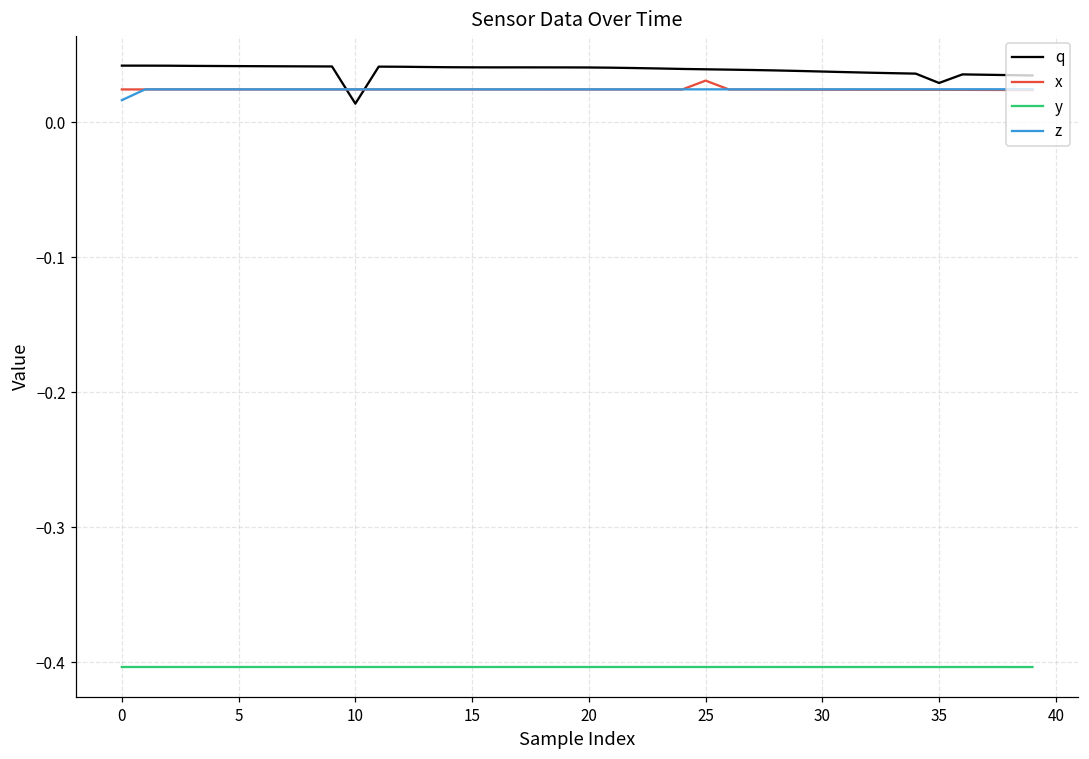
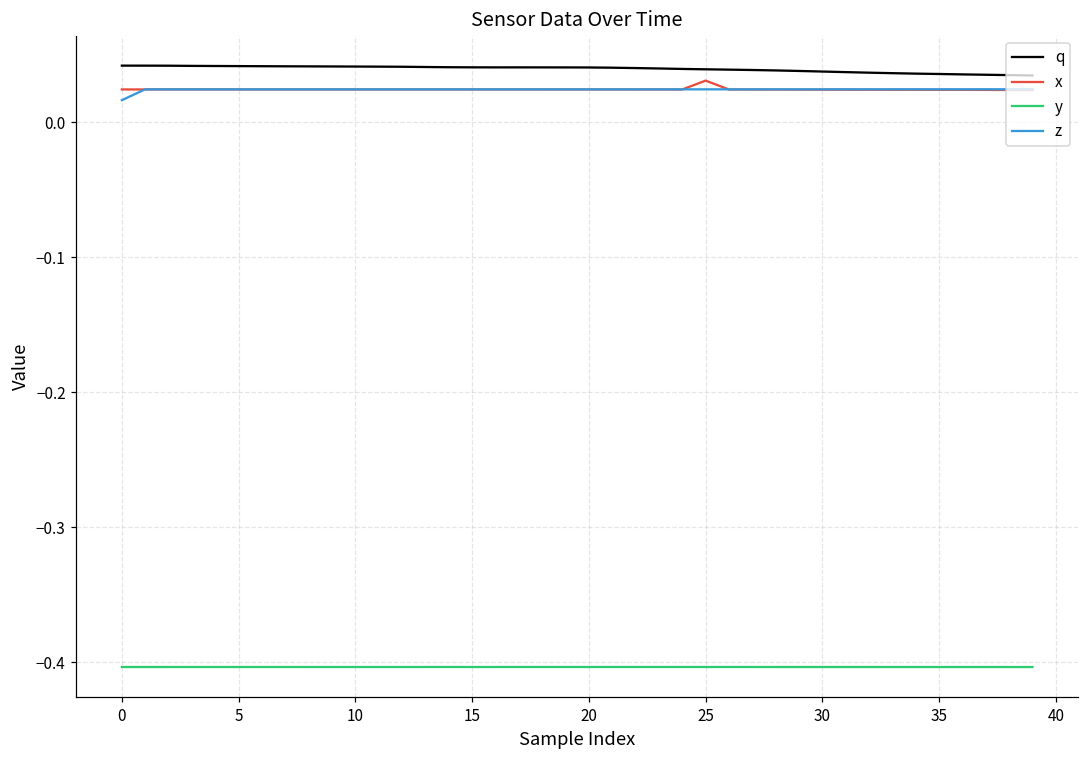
  {
    "q": {
      "0": 0.042,
      "5": 0.042,
-     "10": 0.014,
+     "10": 0.041,
      "15": 0.041,
      "20": 0.041,
      "25": 0.039,
      "30": 0.038,
-     "35": 0.029
+     "35": 0.036
    },
    "x": {
      "0": 0.024,
      "25": 0.031
    },
    "y": {
      "0": -0.404,
      "5": -0.404,
      "10": -0.404,
      "15": -0.404,
      "20": -0.404,
      "25": -0.404,
      "30": -0.404,
      "35": -0.404
    },
    "z": {
      "0": 0.016,
      "25": 0.024
    }
  }
